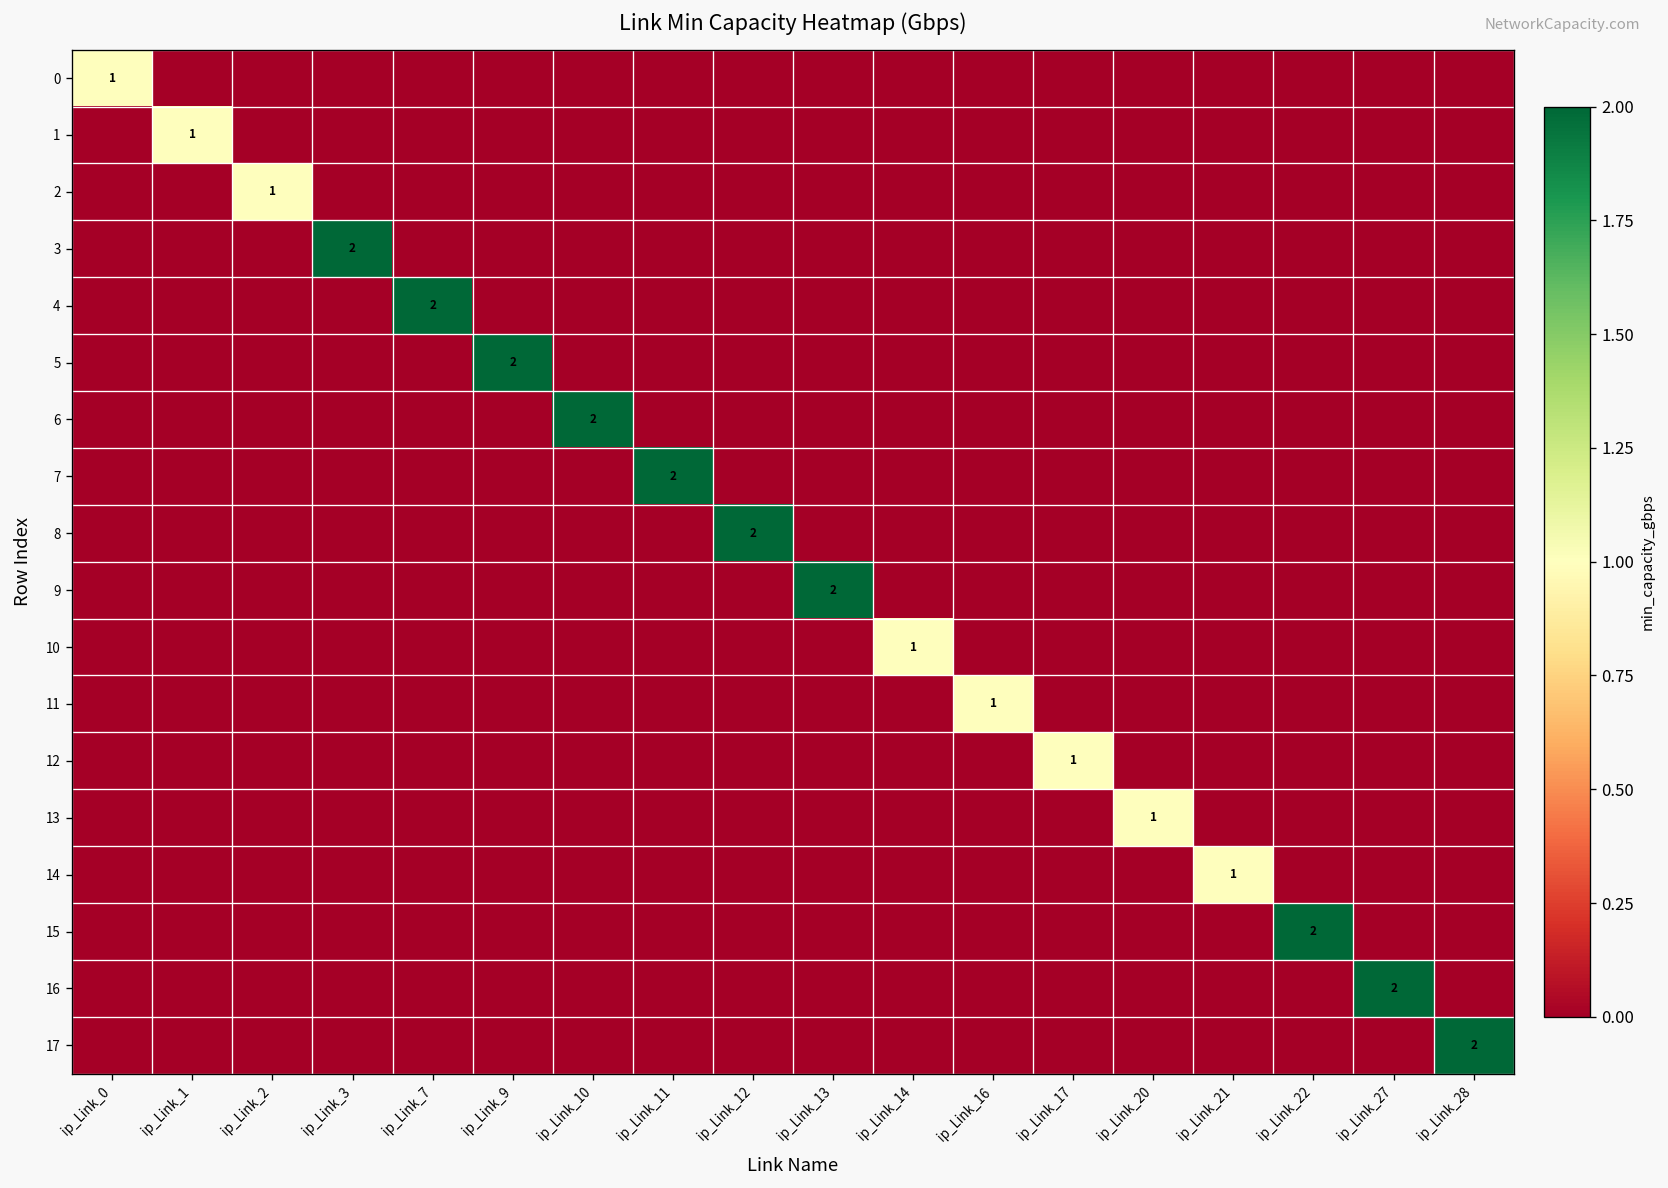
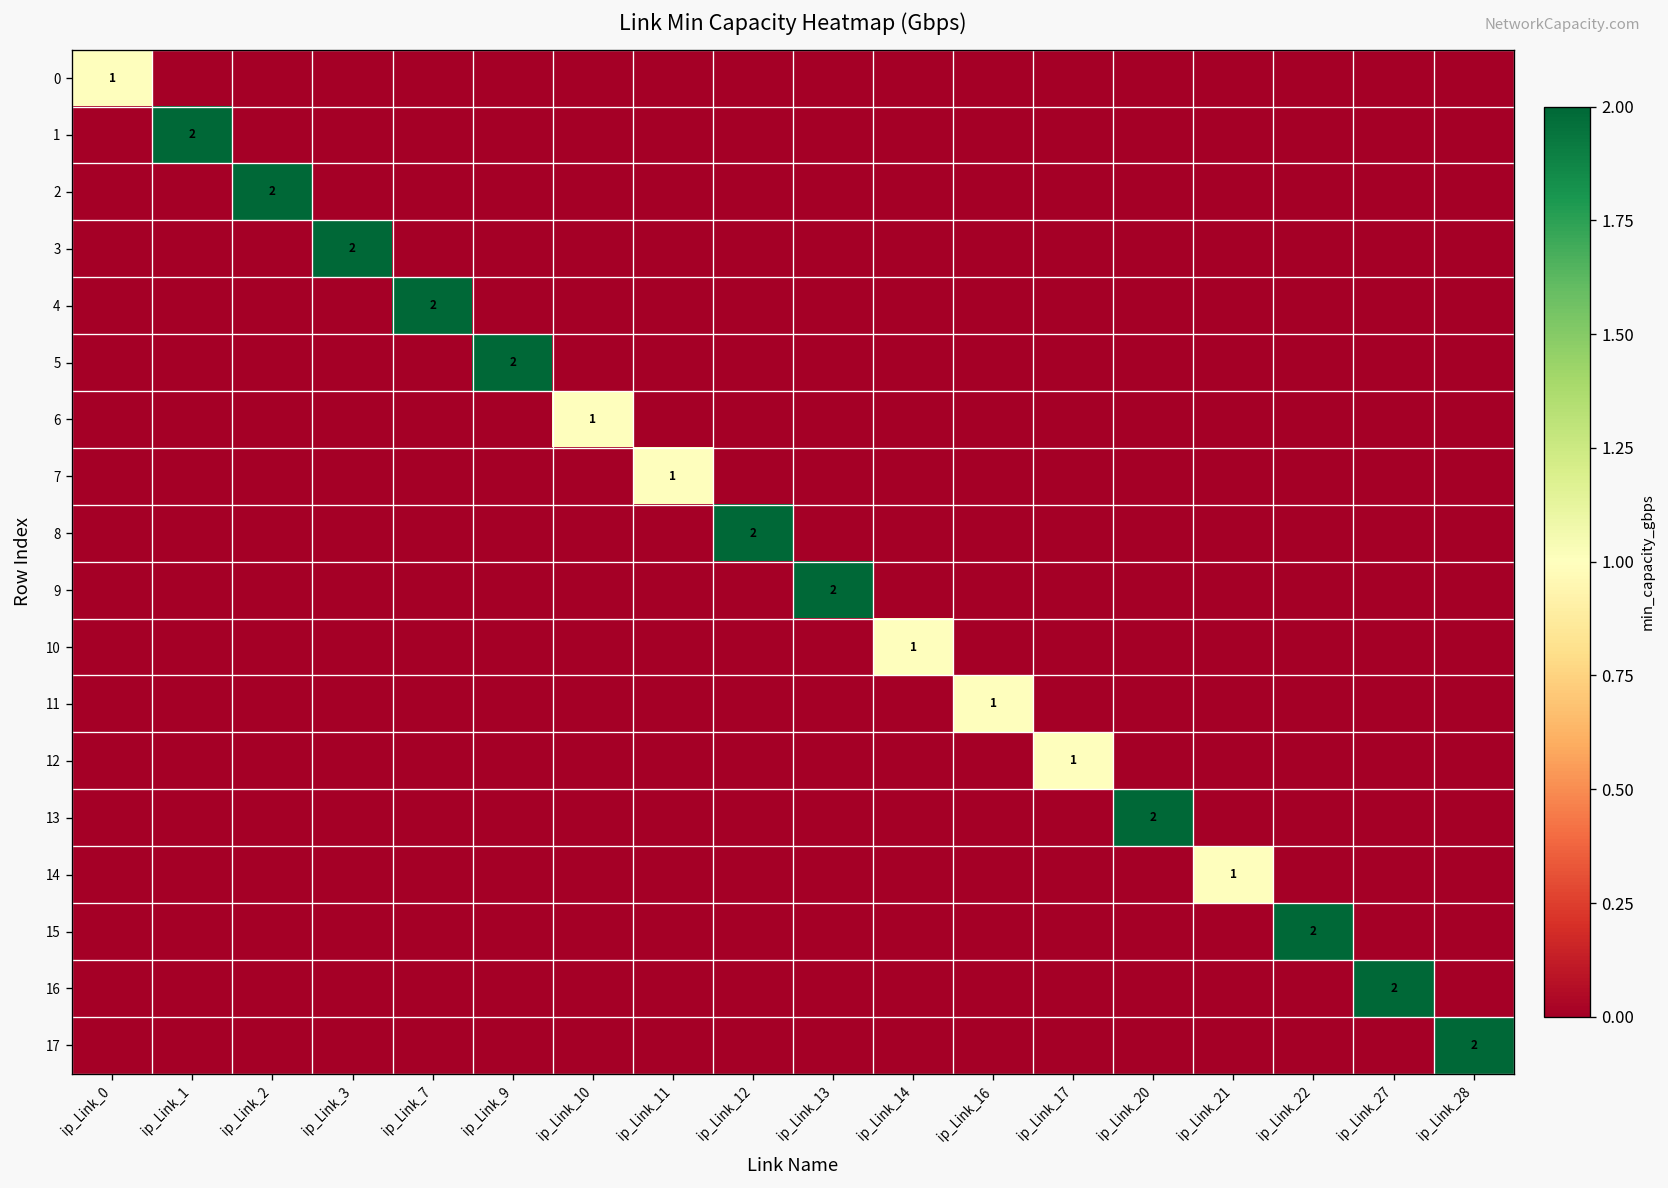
  {
    "0": {
      "ip_Link_0": 1
    },
    "1": {
-     "ip_Link_1": 1
+     "ip_Link_1": 2
    },
    "2": {
-     "ip_Link_2": 1
+     "ip_Link_2": 2
    },
    "3": {
      "ip_Link_3": 2
    },
    "4": {
      "ip_Link_7": 2
    },
    "5": {
      "ip_Link_9": 2
    },
    "6": {
-     "ip_Link_10": 2
+     "ip_Link_10": 1
    },
    "7": {
-     "ip_Link_11": 2
+     "ip_Link_11": 1
    },
    "8": {
      "ip_Link_12": 2
    },
    "9": {
      "ip_Link_13": 2
    },
    "10": {
      "ip_Link_14": 1
    },
    "11": {
      "ip_Link_16": 1
    },
    "12": {
      "ip_Link_17": 1
    },
    "13": {
-     "ip_Link_20": 1
+     "ip_Link_20": 2
    },
    "14": {
      "ip_Link_21": 1
    },
    "15": {
      "ip_Link_22": 2
    },
    "16": {
      "ip_Link_27": 2
    },
    "17": {
      "ip_Link_28": 2
    }
  }
